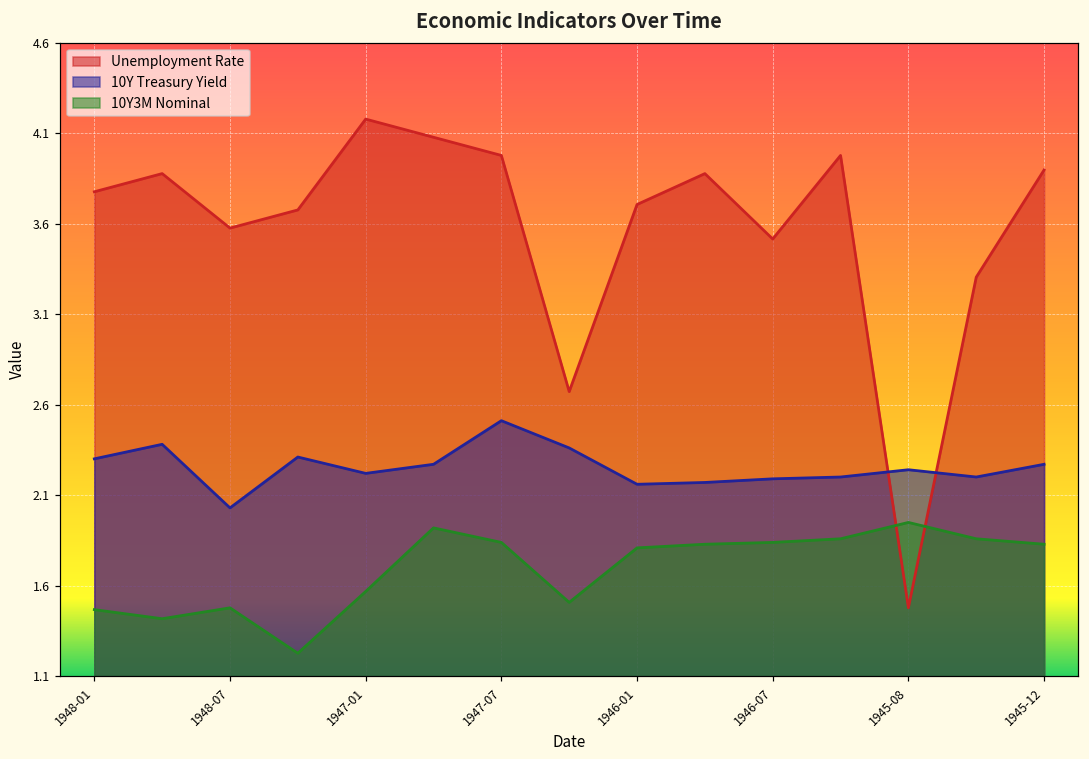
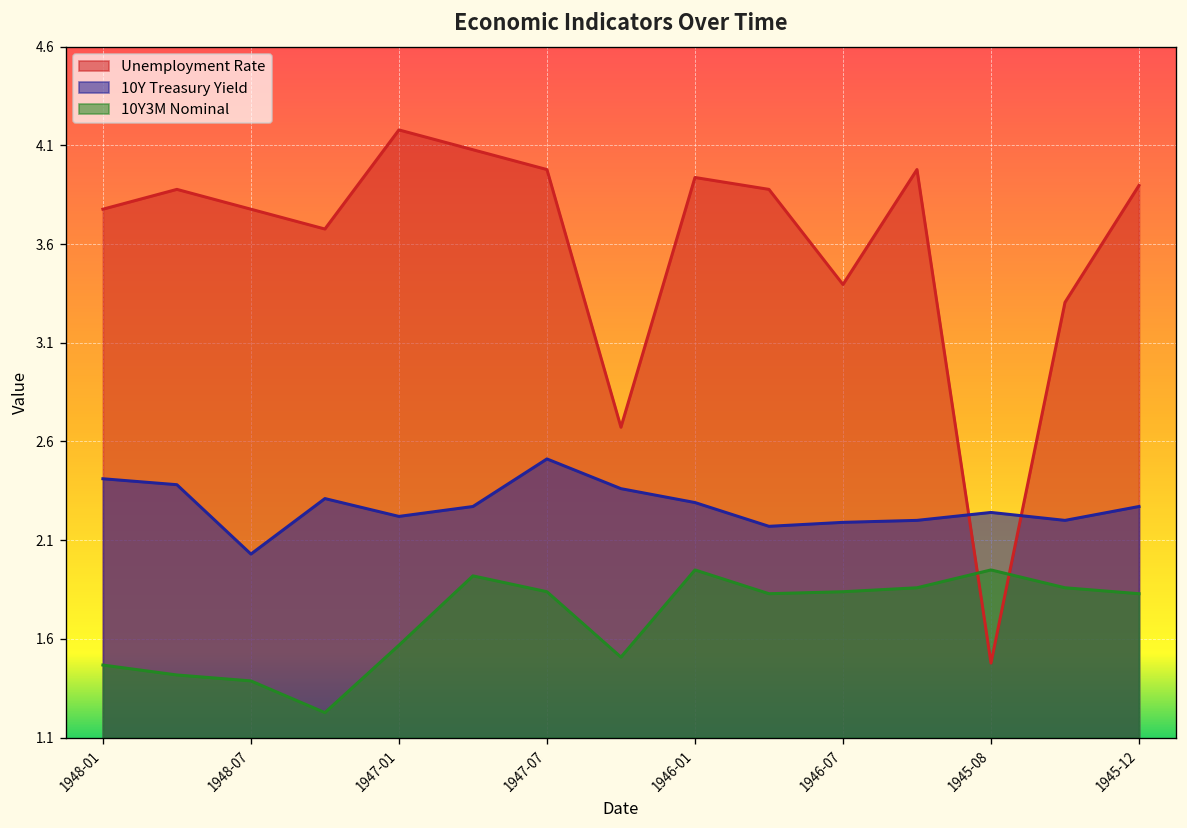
  {
    "Unemployment Rate": {
      "1948-01": 3.80,
-     "1948-07": 3.6,
+     "1948-07": 3.8,
      "1947-01": 4.20,
      "1947-07": 4.00,
-     "1946-01": 3.73,
-     "1946-07": 3.54,
+     "1946-01": 3.96,
+     "1946-07": 3.42,
      "1945-08": 1.51,
      "1945-12": 3.92
    },
    "10Y Treasury Yield": {
-     "1948-01": 2.33,
+     "1948-01": 2.44,
      "1948-07": 2.06,
      "1947-01": 2.25,
      "1947-07": 2.54,
-     "1946-01": 2.19,
+     "1946-01": 2.32,
      "1946-07": 2.22,
      "1945-08": 2.27,
      "1945-12": 2.30
    },
    "10Y3M Nominal": {
      "1948-01": 1.50,
-     "1948-07": 1.51,
+     "1948-07": 1.42,
      "1947-01": 1.60,
      "1947-07": 1.87,
-     "1946-01": 1.84,
+     "1946-01": 1.98,
      "1946-07": 1.87,
      "1945-08": 1.98,
      "1945-12": 1.86
    }
  }
